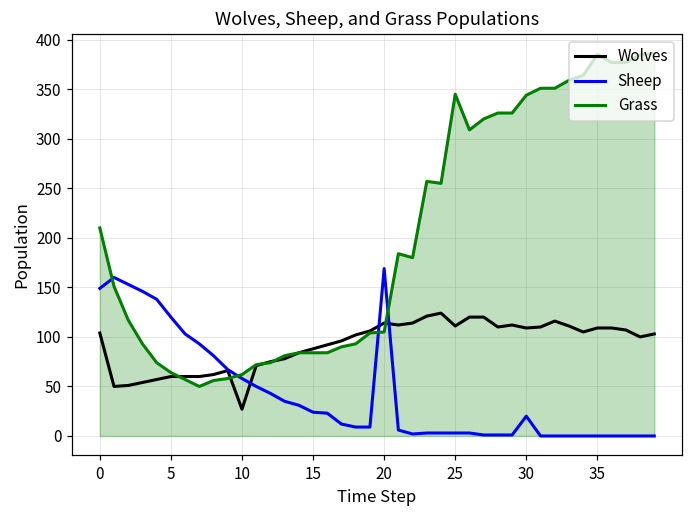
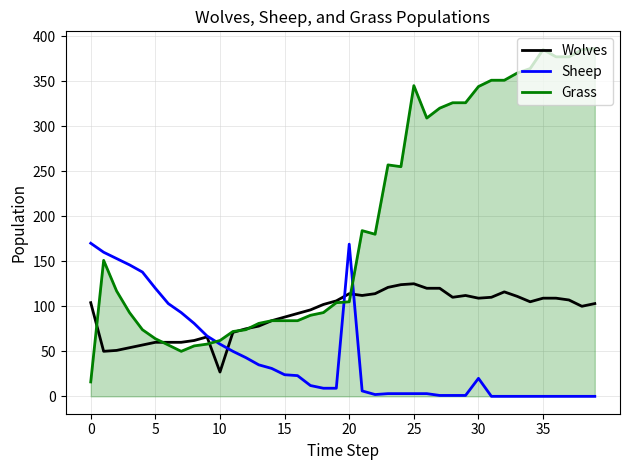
  {
    "Wolves": {
      "0": 100,
      "5": 60,
      "10": 30,
      "15": 90,
      "20": 110,
-     "25": 110,
+     "25": 130,
      "30": 110,
      "35": 110
    },
    "Sheep": {
-     "0": 150,
+     "0": 170,
      "5": 120,
      "10": 60,
      "15": 20,
      "20": 170,
      "25": 0,
      "30": 20,
      "35": 0
    },
    "Grass": {
-     "0": 210,
+     "0": 20,
      "5": 60,
      "10": 60,
      "15": 80,
      "20": 110,
      "25": 350,
      "30": 340
    }
  }
